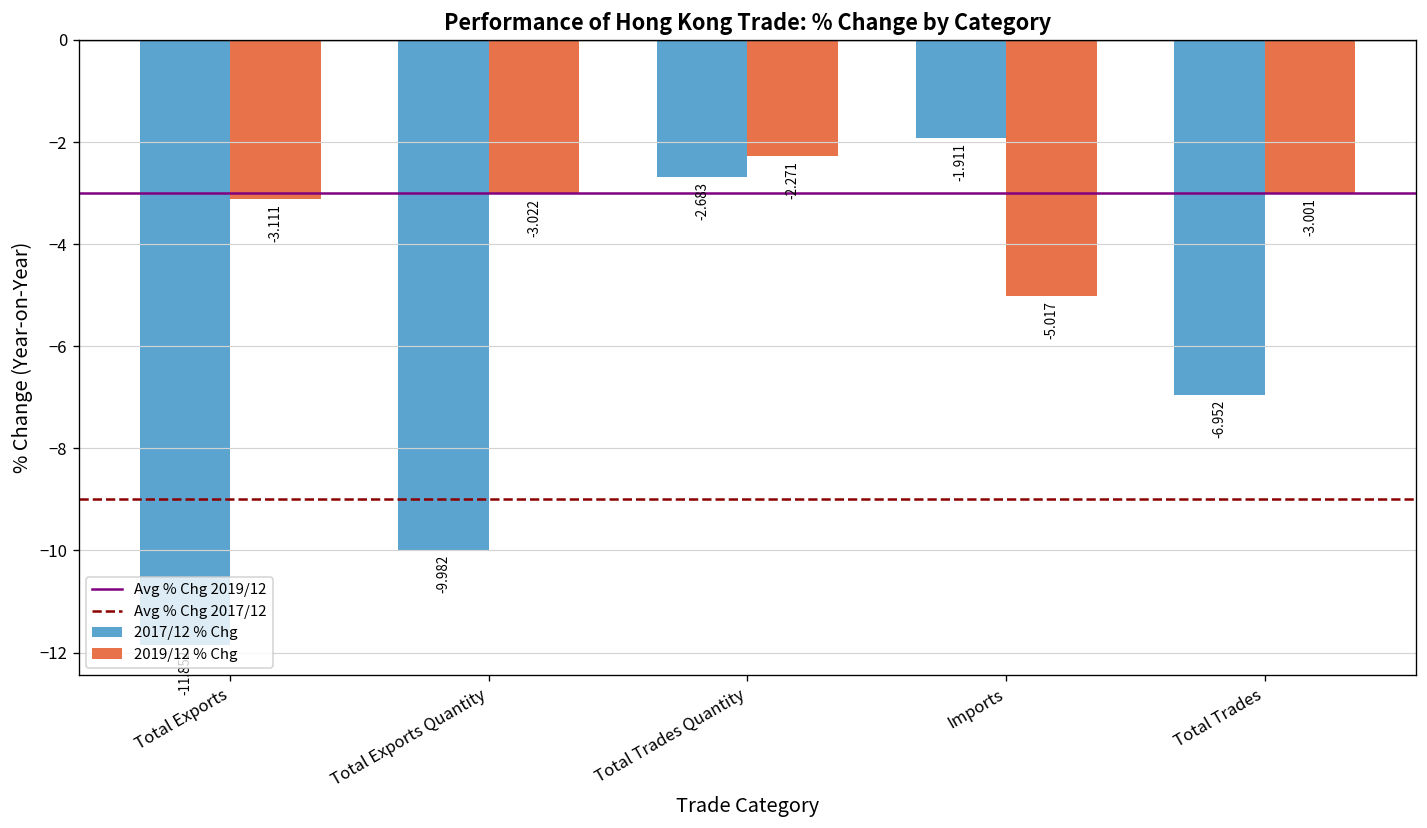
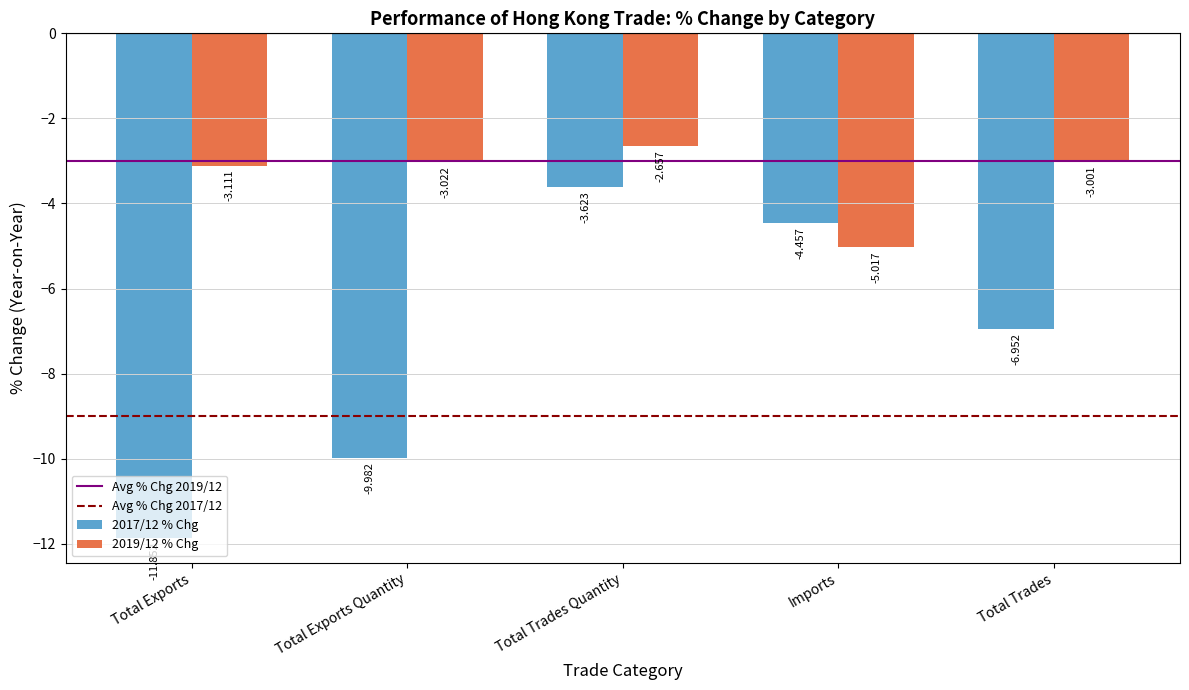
  {
    "2017/12 % Chg": {
      "Total Exports Quantity": -9.982,
-     "Total Trades Quantity": -2.683,
-     "Imports": -1.911,
+     "Total Trades Quantity": -3.623,
+     "Imports": -4.457,
      "Total Trades": -6.952
    },
    "2019/12 % Chg": {
      "Total Exports": -3.111,
      "Total Exports Quantity": -3.022,
-     "Total Trades Quantity": -2.271,
+     "Total Trades Quantity": -2.657,
      "Imports": -5.017,
      "Total Trades": -3.001
    }
  }
